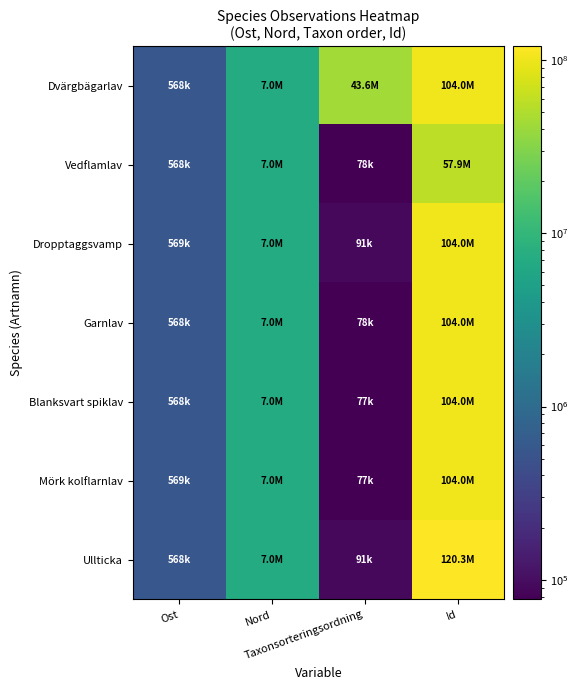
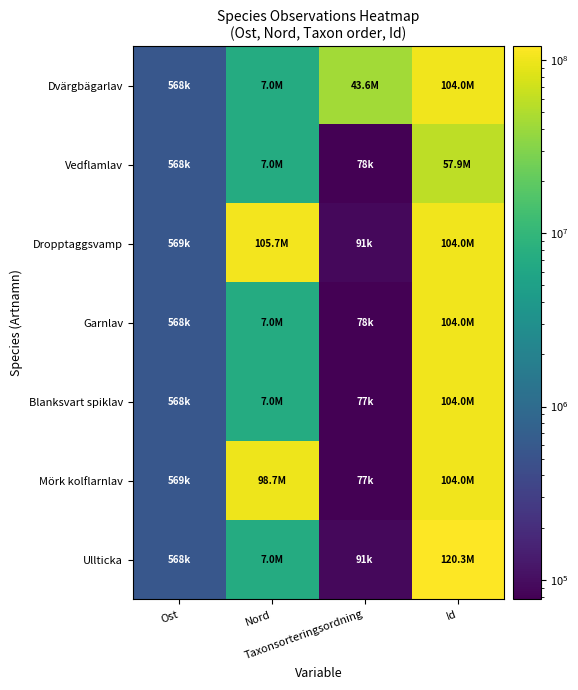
  {
    "Dvärgbägarlav": {
      "Ost": "568k",
      "Nord": "7.0M",
      "Taxonsorteringsordning": "43.6M",
      "Id": "104.0M"
    },
    "Vedflamlav": {
      "Ost": "568k",
      "Nord": "7.0M",
      "Taxonsorteringsordning": "78k",
      "Id": "57.9M"
    },
    "Dropptaggsvamp": {
      "Ost": "569k",
-     "Nord": "7.0M",
+     "Nord": "105.7M",
      "Taxonsorteringsordning": "91k",
      "Id": "104.0M"
    },
    "Garnlav": {
      "Ost": "568k",
      "Nord": "7.0M",
      "Taxonsorteringsordning": "78k",
      "Id": "104.0M"
    },
    "Blanksvart spiklav": {
      "Ost": "568k",
      "Nord": "7.0M",
      "Taxonsorteringsordning": "77k",
      "Id": "104.0M"
    },
    "Mörk kolflarnlav": {
      "Ost": "569k",
-     "Nord": "7.0M",
+     "Nord": "98.7M",
      "Taxonsorteringsordning": "77k",
      "Id": "104.0M"
    },
    "Ullticka": {
      "Ost": "568k",
      "Nord": "7.0M",
      "Taxonsorteringsordning": "91k",
      "Id": "120.3M"
    }
  }
